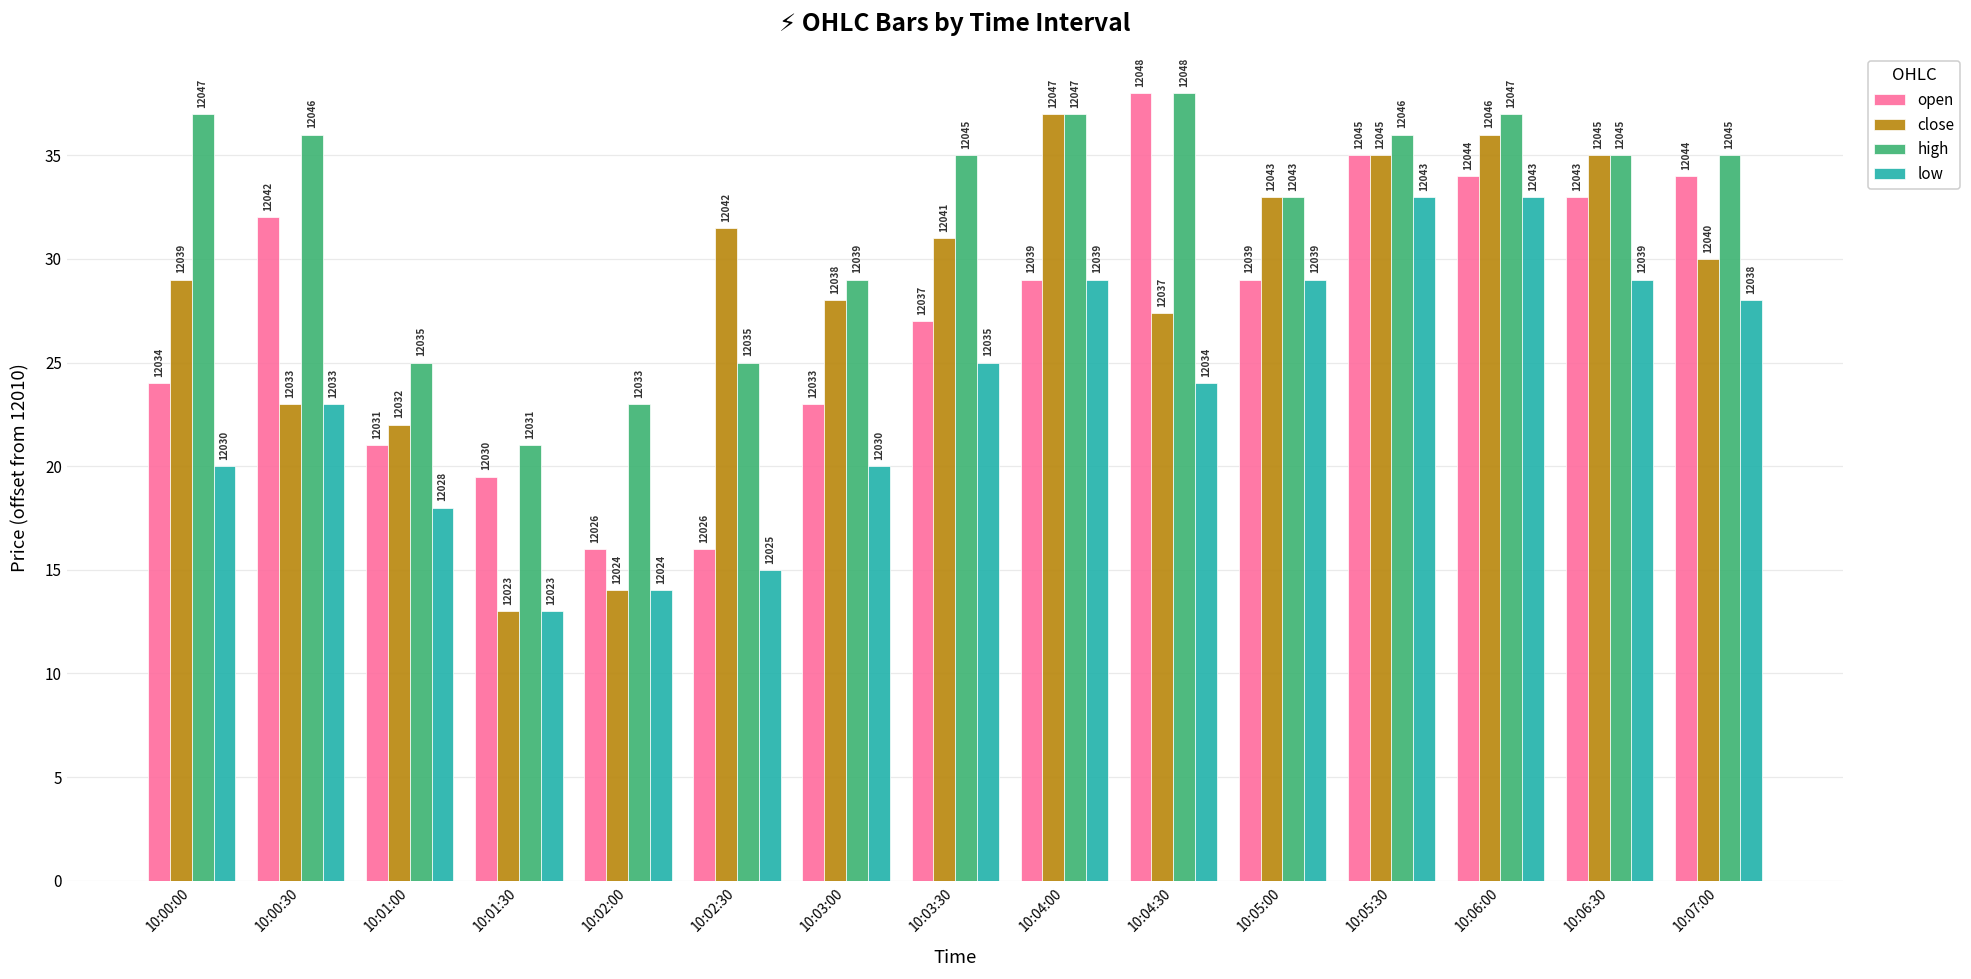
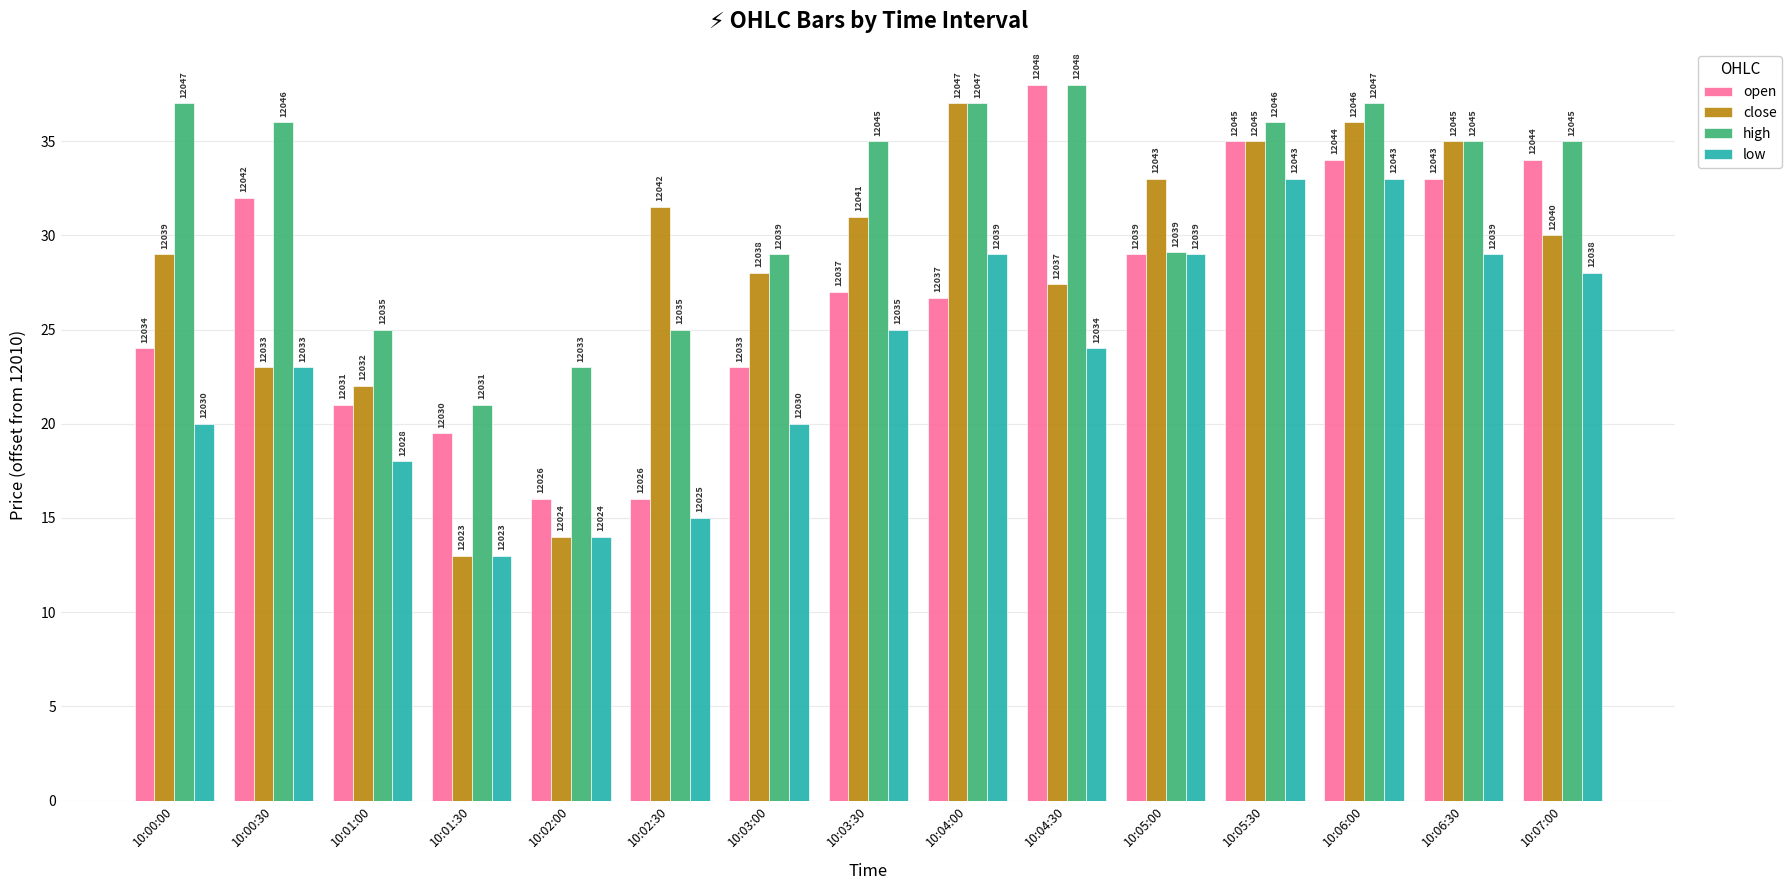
  {
    "open": {
-     "10:04:00": 12039
+     "10:04:00": 12037
    },
    "high": {
-     "10:05:00": 12043
+     "10:05:00": 12039
    }
  }
